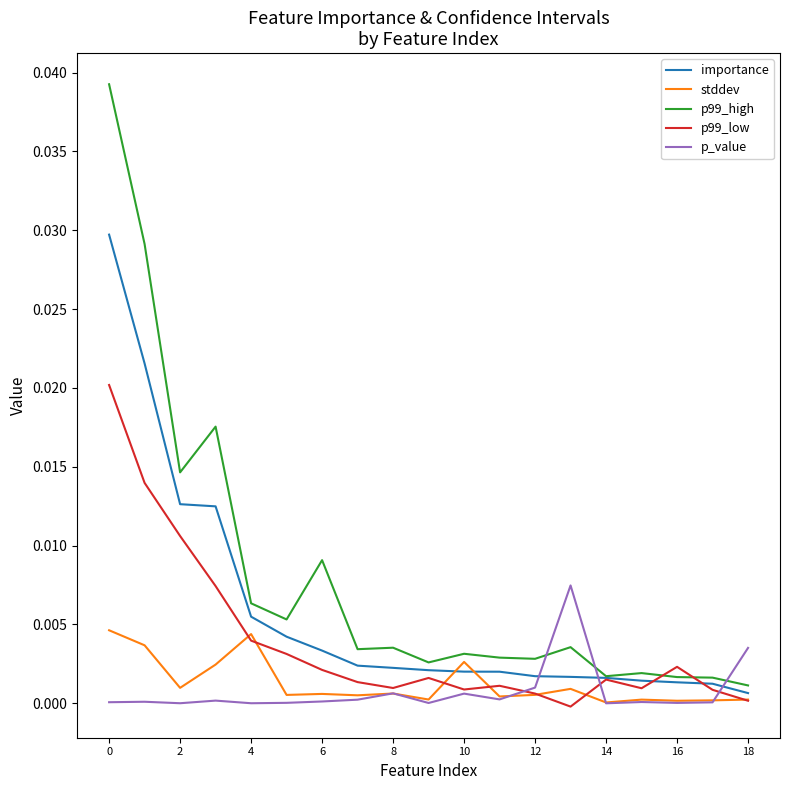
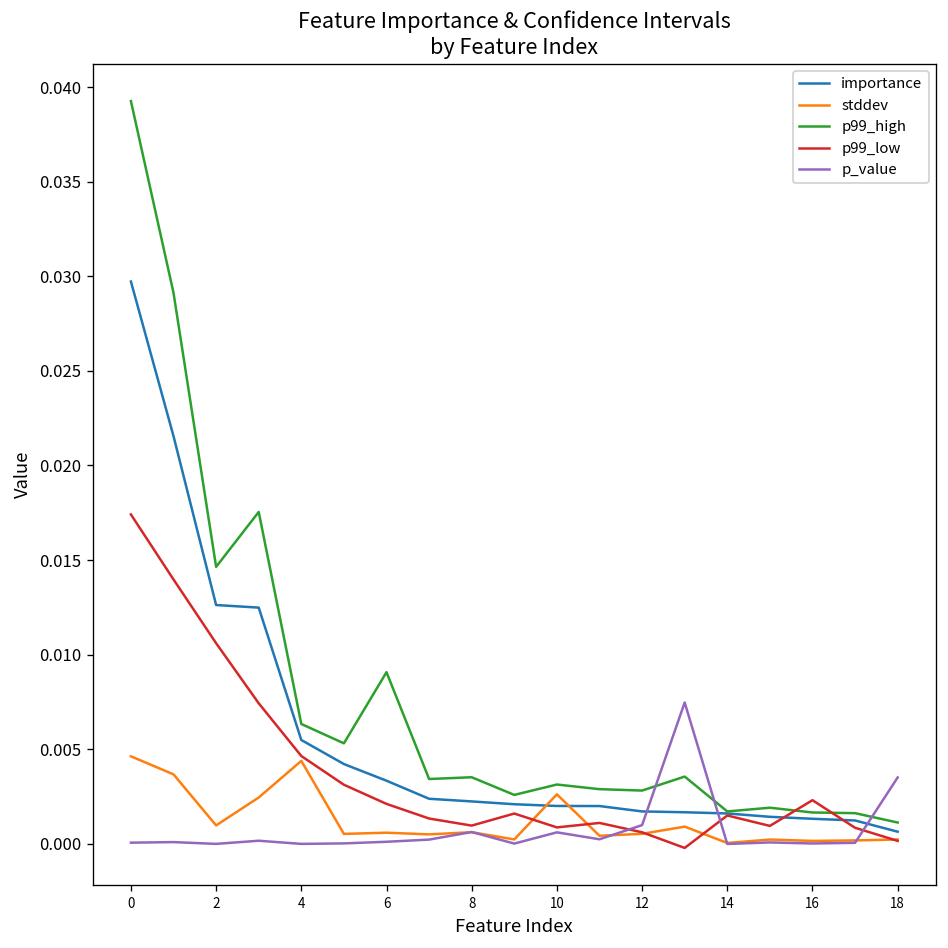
  {
    "importance": {
      "0": 0.0297,
      "2": 0.0126,
      "4": 0.0055,
      "6": 0.0033,
      "8": 0.0022,
      "10": 0.0020,
      "12": 0.0017,
      "16": 0.0013,
      "18": 0.0006
    },
    "stddev": {
      "0": 0.0046,
      "2": 0.0010,
      "4": 0.0044,
      "6": 0.0006,
      "10": 0.0026
    },
    "p99_high": {
      "0": 0.0393,
      "2": 0.0146,
      "4": 0.0063,
      "6": 0.0091,
      "8": 0.0035,
      "10": 0.0031,
      "12": 0.0028,
      "16": 0.0017,
      "18": 0.0011
    },
    "p99_low": {
-     "0": 0.0202,
+     "0": 0.0174,
      "2": 0.0106,
-     "4": 0.0040,
+     "4": 0.0046,
      "6": 0.0021,
      "8": 0.0010,
      "10": 0.0009,
      "16": 0.0023
    },
    "p_value": {
      "0": 0.0001,
      "2": 0.0000,
      "4": 0.0000,
      "6": 0.0001,
      "10": 0.0006,
      "12": 0.0010,
      "18": 0.0035
    }
  }
